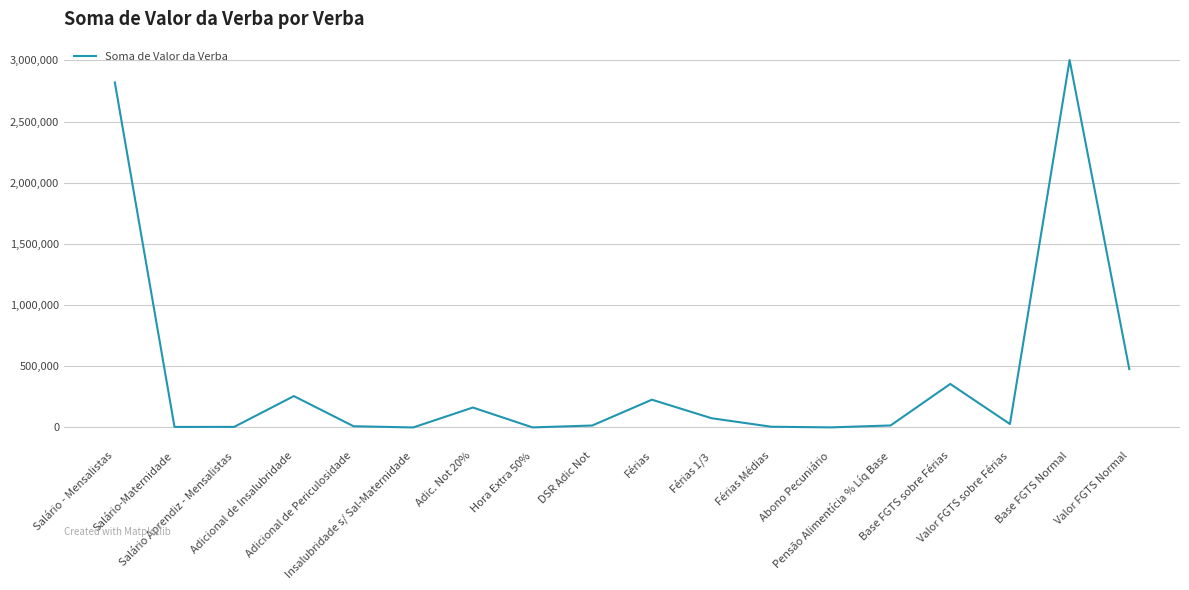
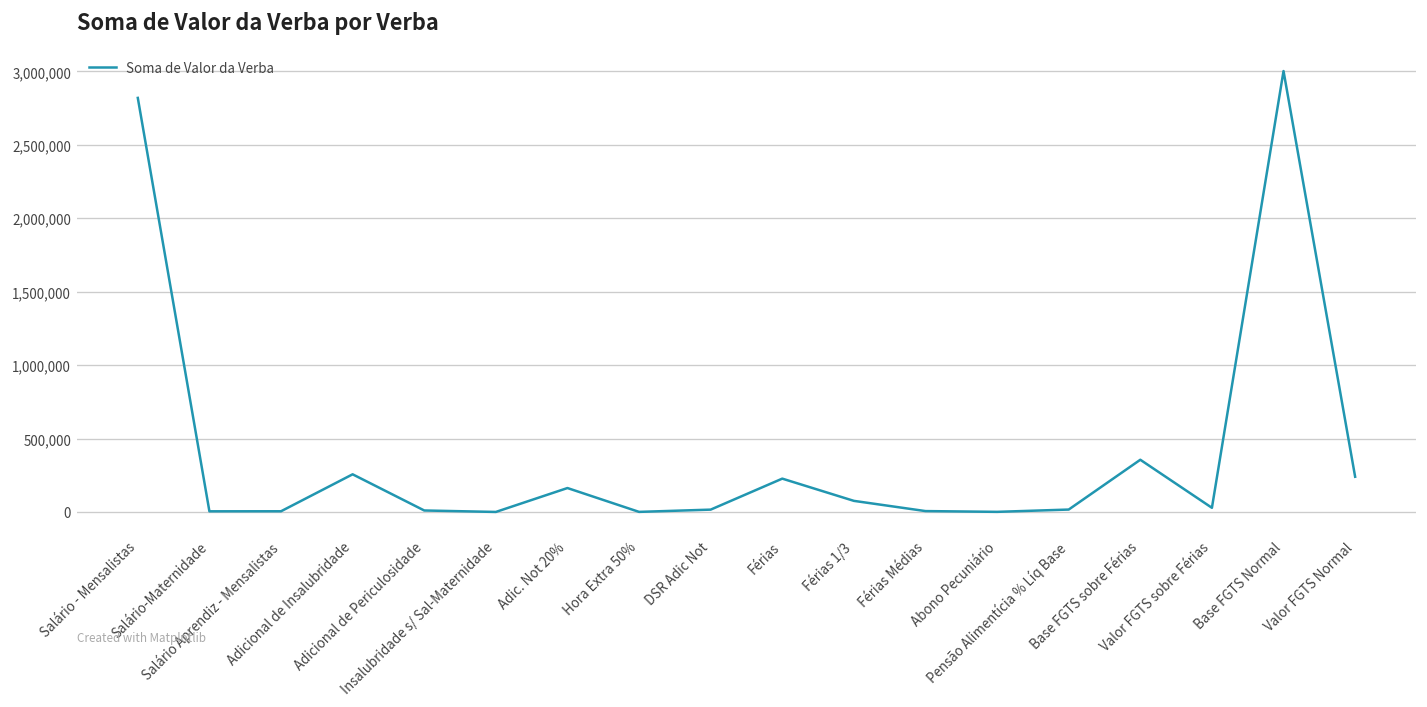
  {
    "Salário - Mensalistas": "2,820,000",
    "Salário-Maternidade": "0",
    "Salário Aprendiz - Mensalistas": "0",
    "Adicional de Insalubridade": "260,000",
    "Adicional de Periculosidade": "10,000",
    "Insalubridade s/ Sal-Maternidade": "0",
    "Adic. Not 20%": "160,000",
    "Hora Extra 50%": "0",
    "DSR Adic Not": "20,000",
    "Férias": "230,000",
    "Férias 1/3": "80,000",
    "Férias Médias": "10,000",
    "Abono Pecuniário": "0",
    "Pensão Alimentícia % Líq Base": "20,000",
    "Base FGTS sobre Férias": "360,000",
    "Valor FGTS sobre Férias": "30,000",
    "Base FGTS Normal": "3,000,000",
-   "Valor FGTS Normal": "480,000"
+   "Valor FGTS Normal": "240,000"
  }
